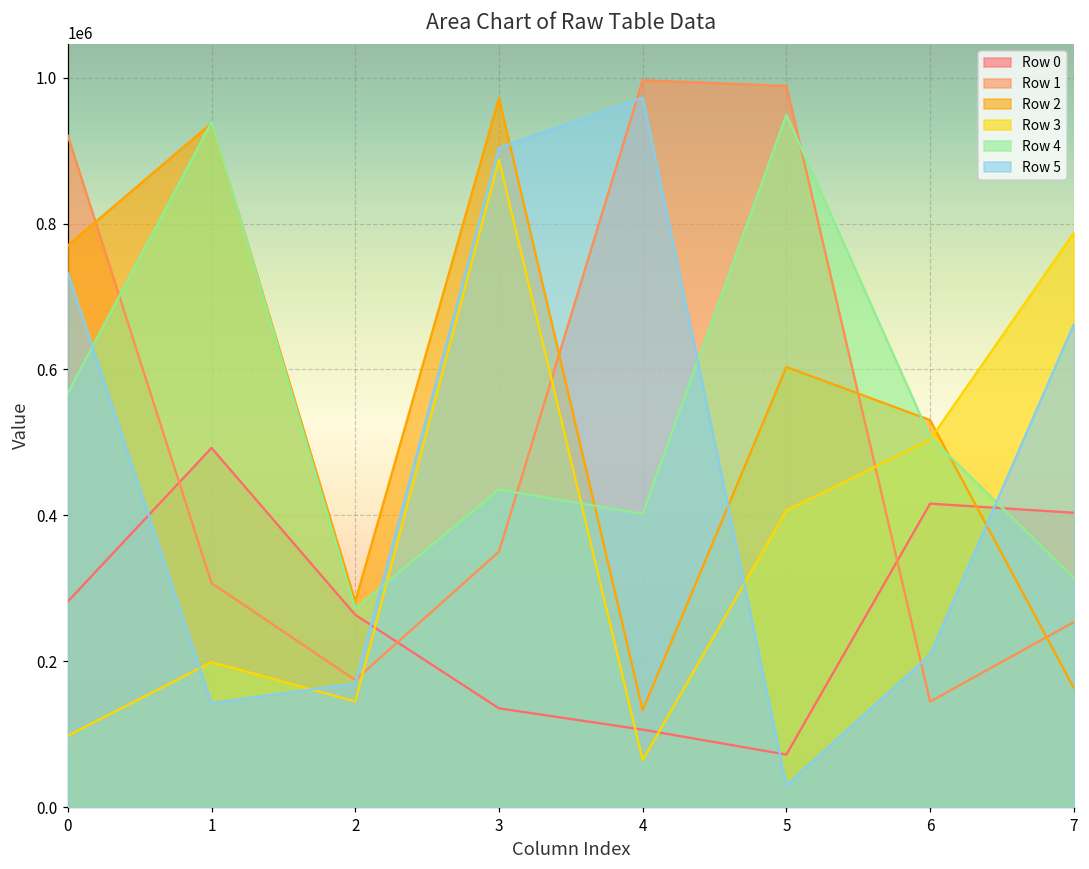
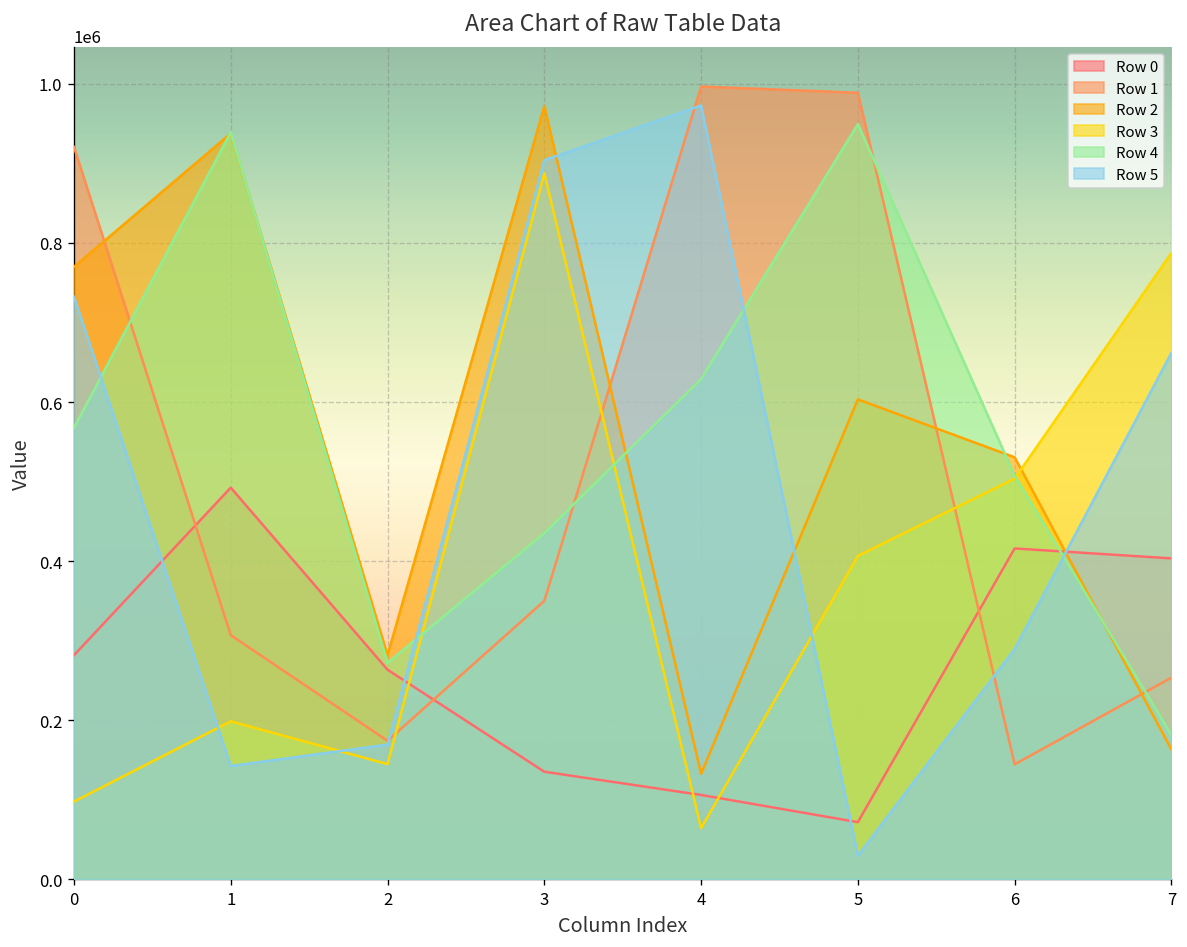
  {
    "Row 4": {
      "0": 570000,
      "2": 270000,
      "3": 440000,
-     "4": 400000,
+     "4": 630000,
      "5": 950000,
-     "7": 310000
+     "7": 180000
    },
    "Row 5": {
      "0": 730000,
      "1": 140000,
      "2": 170000,
      "3": 900000,
      "4": 970000,
      "5": 30000,
-     "6": 210000,
+     "6": 290000,
      "7": 660000
    }
  }
